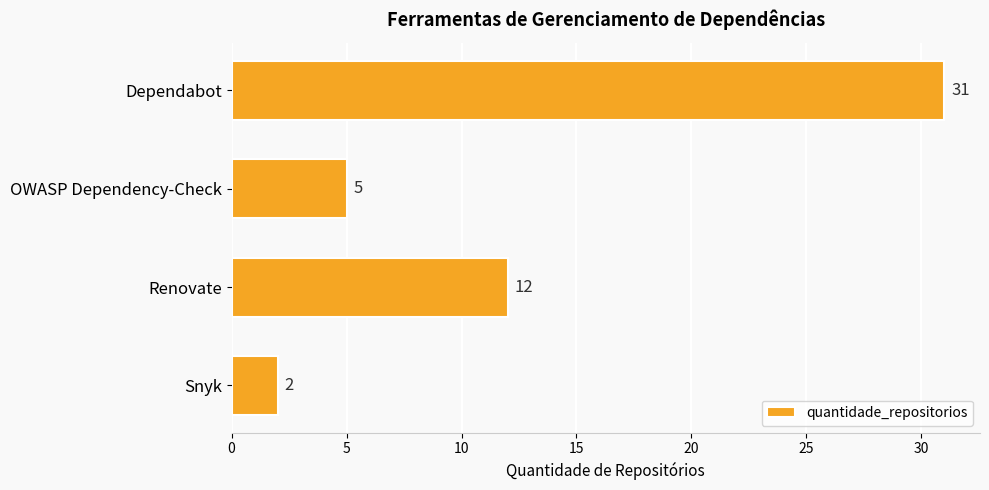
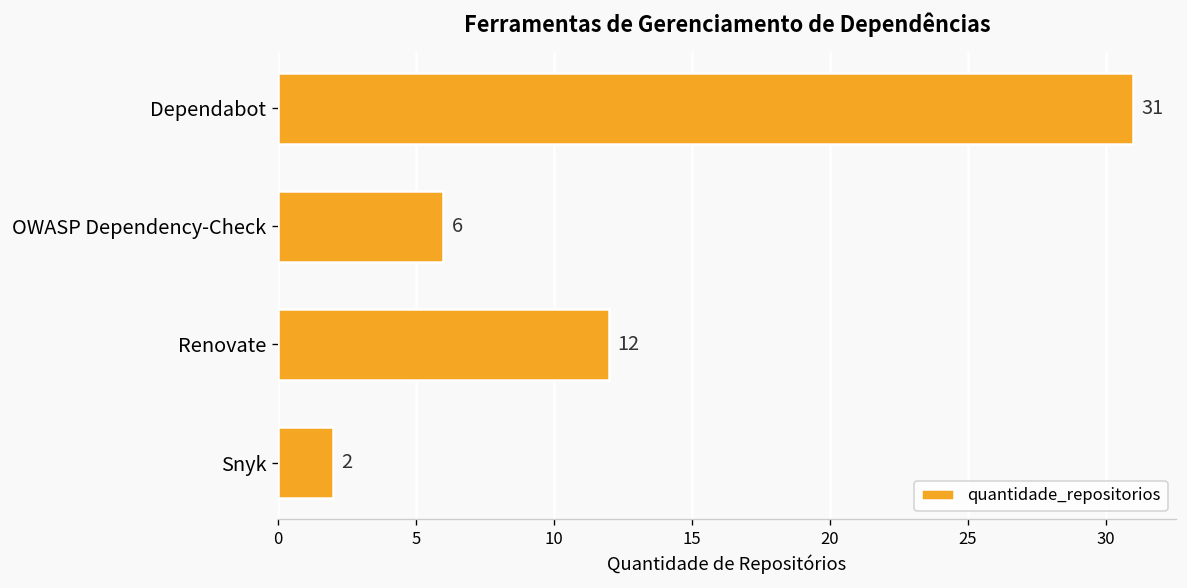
  {
    "Dependabot": 31,
-   "OWASP Dependency-Check": 5,
+   "OWASP Dependency-Check": 6,
    "Renovate": 12,
    "Snyk": 2
  }
